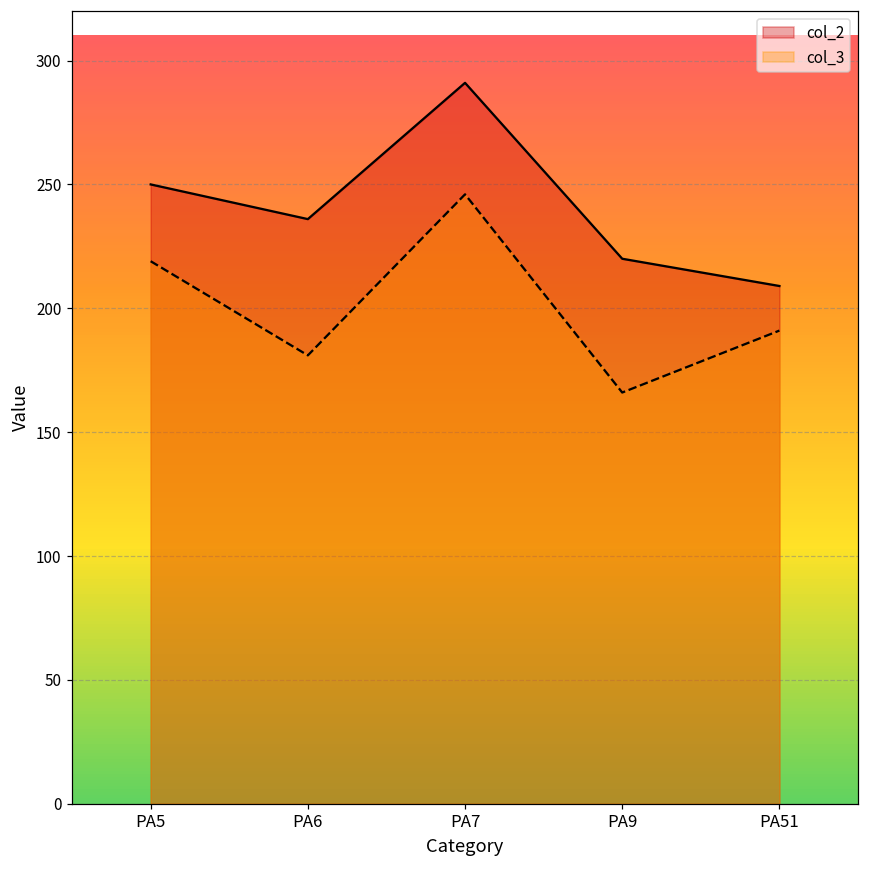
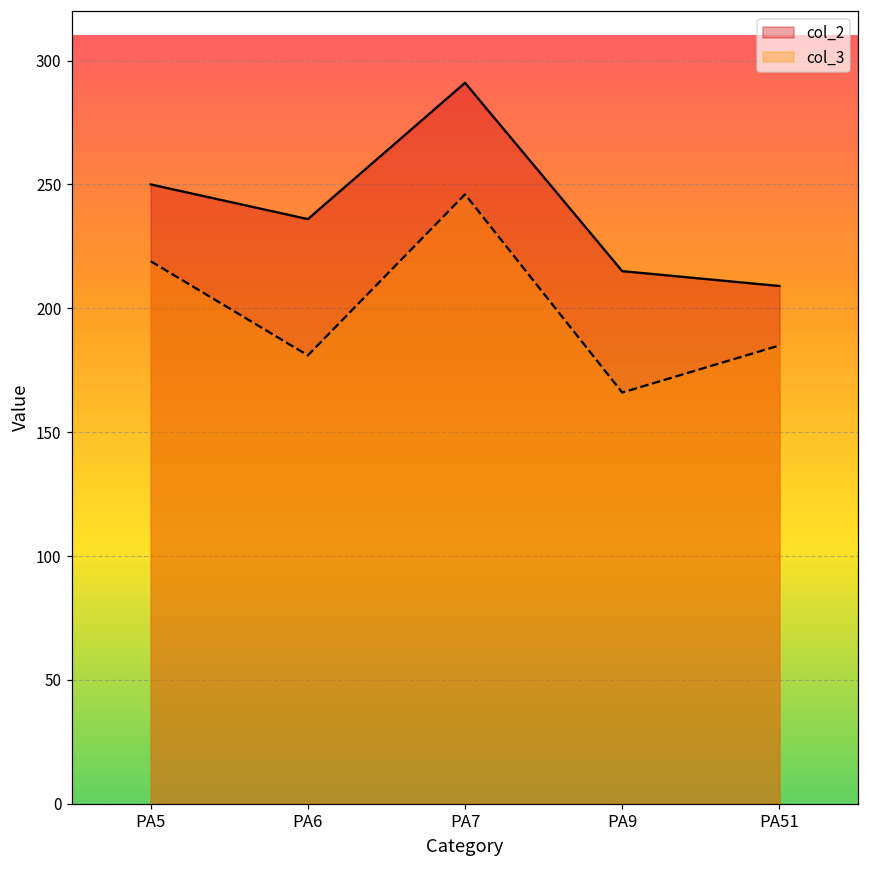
  {
    "col_2": {
      "PA5": 250,
      "PA6": 236,
      "PA7": 291,
-     "PA9": 220,
+     "PA9": 215,
      "PA51": 209
    },
    "col_3": {
      "PA5": 219,
      "PA6": 181,
      "PA7": 246,
      "PA9": 166,
-     "PA51": 191
+     "PA51": 185
    }
  }
